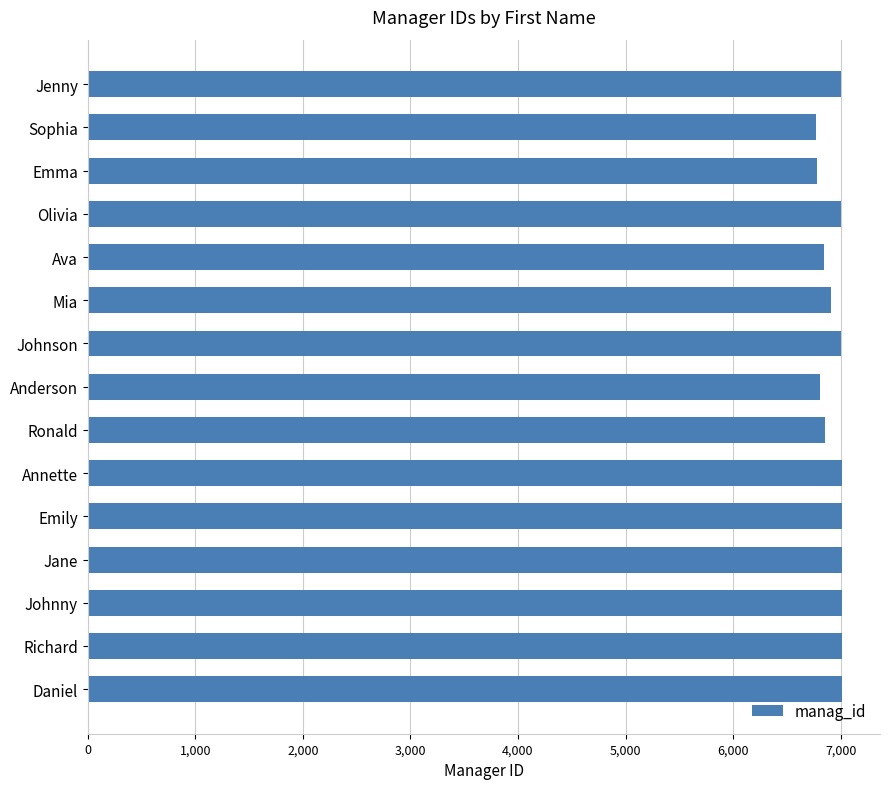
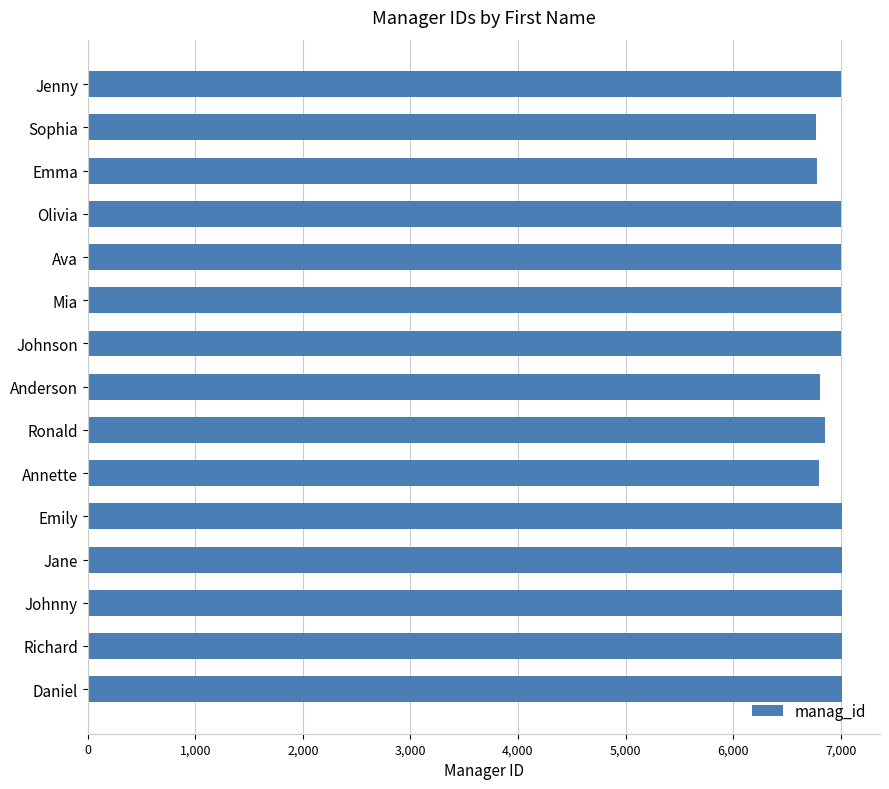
  {
    "Jenny": "7,000",
    "Sophia": "6,770",
    "Emma": "6,780",
    "Olivia": "7,000",
-   "Ava": "6,850",
-   "Mia": "6,910",
+   "Ava": "7,010",
+   "Mia": "7,010",
    "Johnson": "7,010",
    "Anderson": "6,810",
    "Ronald": "6,860",
-   "Annette": "7,010",
+   "Annette": "6,800",
    "Emily": "7,010",
    "Jane": "7,010",
    "Johnny": "7,010",
    "Richard": "7,010",
    "Daniel": "7,020"
  }
